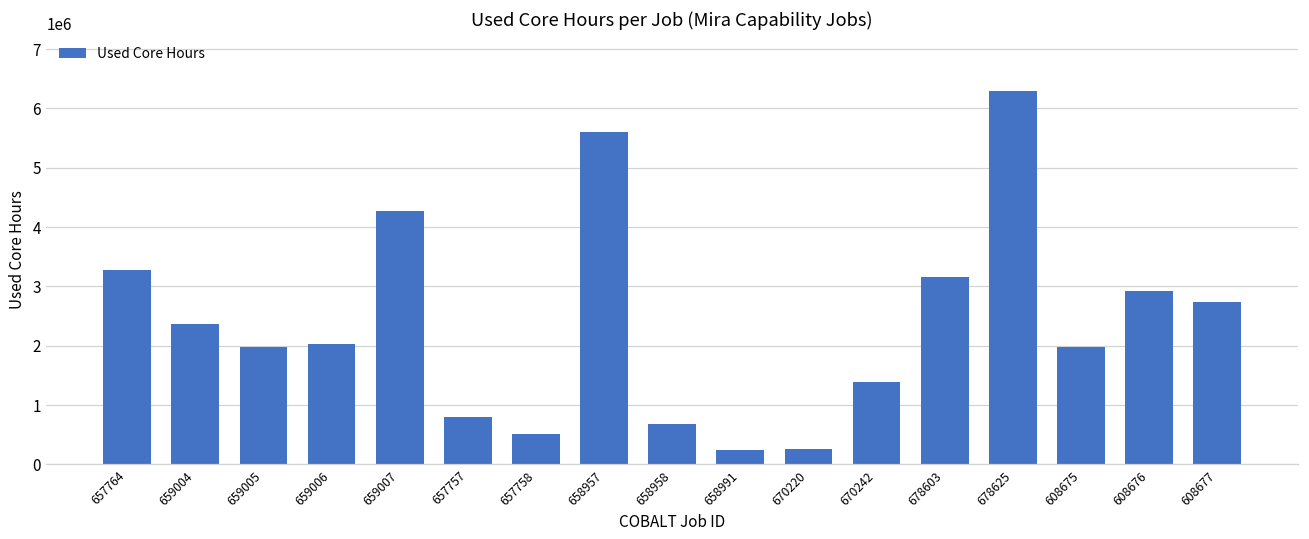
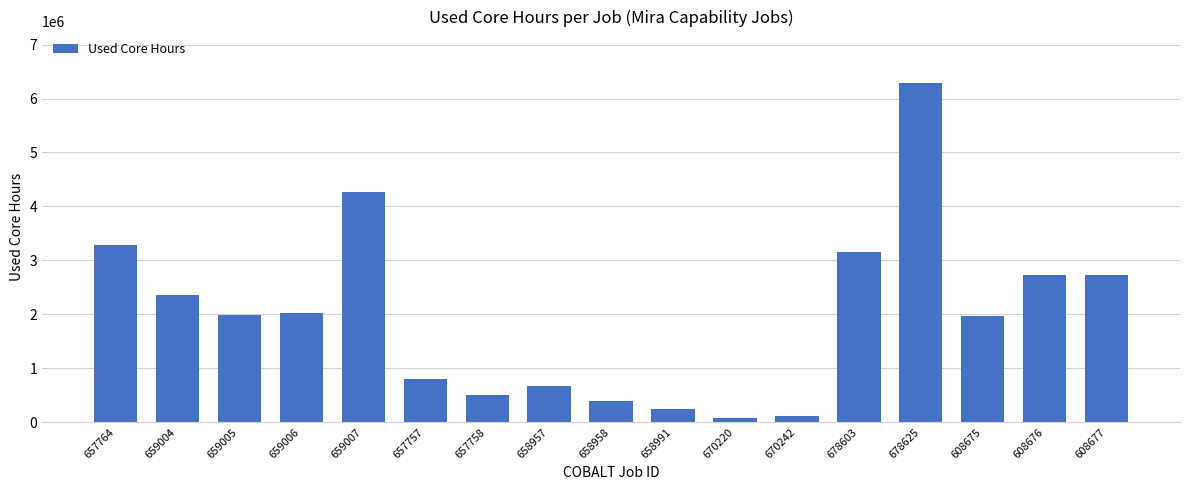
  {
    "657764": 3300000,
    "659004": 2400000,
    "659005": 2000000,
    "659006": 2000000,
    "659007": 4300000,
    "657757": 800000,
    "657758": 500000,
-   "658957": 5600000,
-   "658958": 700000,
+   "658957": 700000,
+   "658958": 400000,
    "658991": 200000,
-   "670220": 300000,
-   "670242": 1400000,
+   "670220": 100000,
+   "670242": 100000,
    "678603": 3200000,
    "678625": 6300000,
    "608675": 2000000,
-   "608676": 2900000,
+   "608676": 2700000,
    "608677": 2700000
  }
